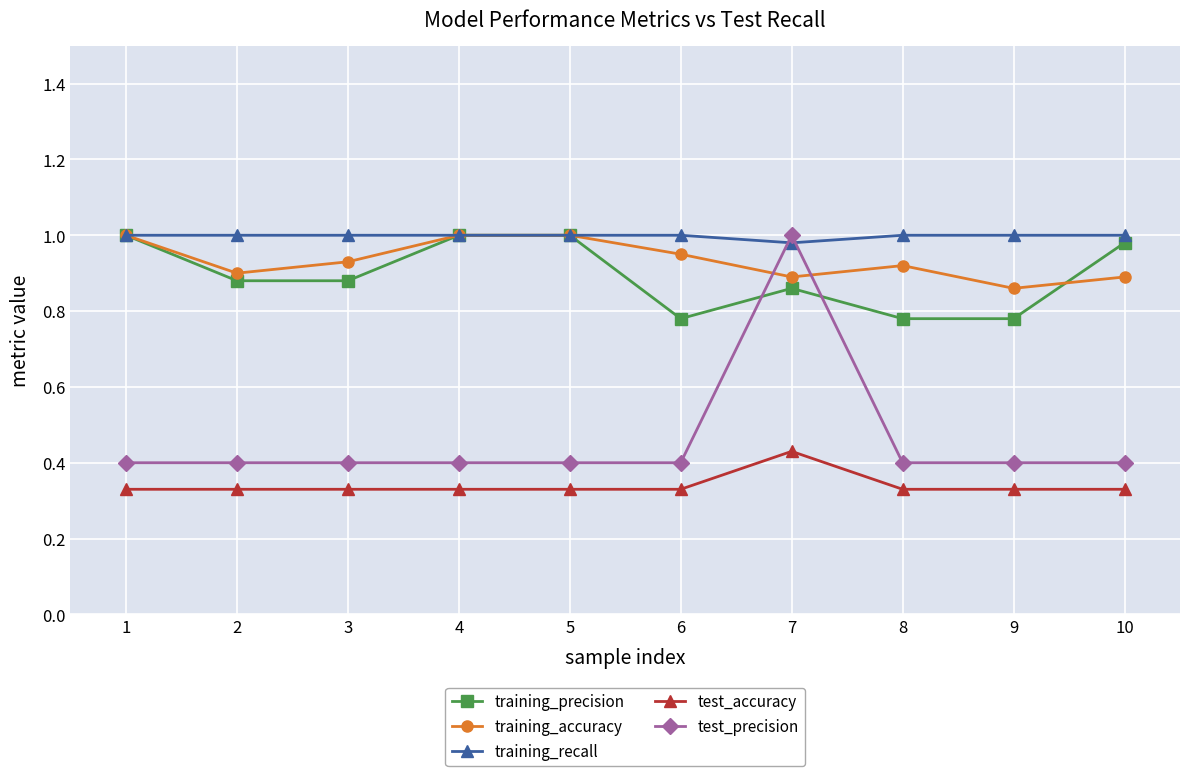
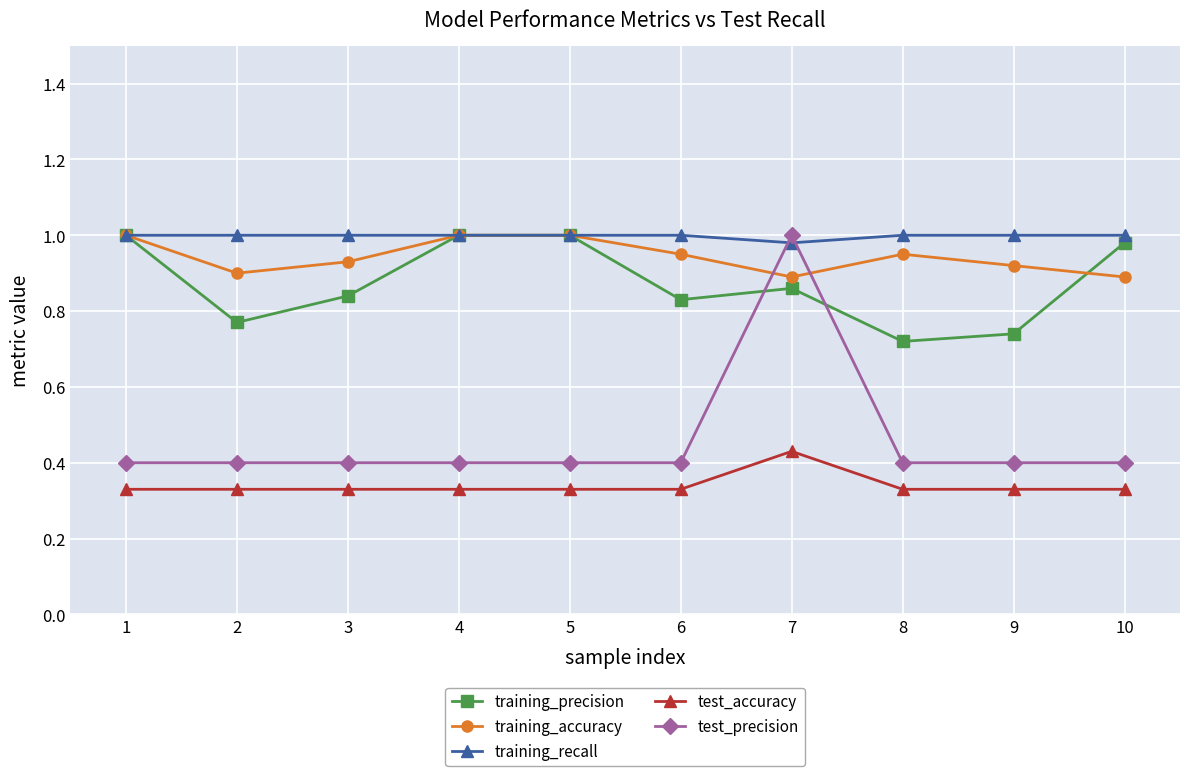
  {
    "training_precision": {
-     "2": 0.88,
-     "3": 0.88,
-     "6": 0.78,
+     "2": 0.77,
+     "3": 0.84,
+     "6": 0.83,
      "7": 0.86,
-     "8": 0.78,
-     "9": 0.78,
+     "8": 0.72,
+     "9": 0.74,
      "10": 0.98
    },
    "training_accuracy": {
      "2": 0.90,
      "3": 0.93,
      "6": 0.95,
      "7": 0.89,
-     "8": 0.92,
-     "9": 0.86,
+     "8": 0.95,
+     "9": 0.92,
      "10": 0.89
    },
    "training_recall": {
      "2": 1.00,
      "3": 1.00,
      "6": 1.00,
      "7": 0.98,
      "8": 1.00,
      "9": 1.00,
      "10": 1.00
    },
    "test_accuracy": {
      "1": 0.33,
      "2": 0.33,
      "3": 0.33,
      "4": 0.33,
      "5": 0.33,
      "6": 0.33,
      "7": 0.43,
      "8": 0.33,
      "9": 0.33,
      "10": 0.33
    },
    "test_precision": {
      "1": 0.40,
      "2": 0.40,
      "3": 0.40,
      "4": 0.40,
      "5": 0.40,
      "6": 0.40,
      "7": 1.00,
      "8": 0.40,
      "9": 0.40,
      "10": 0.40
    }
  }
